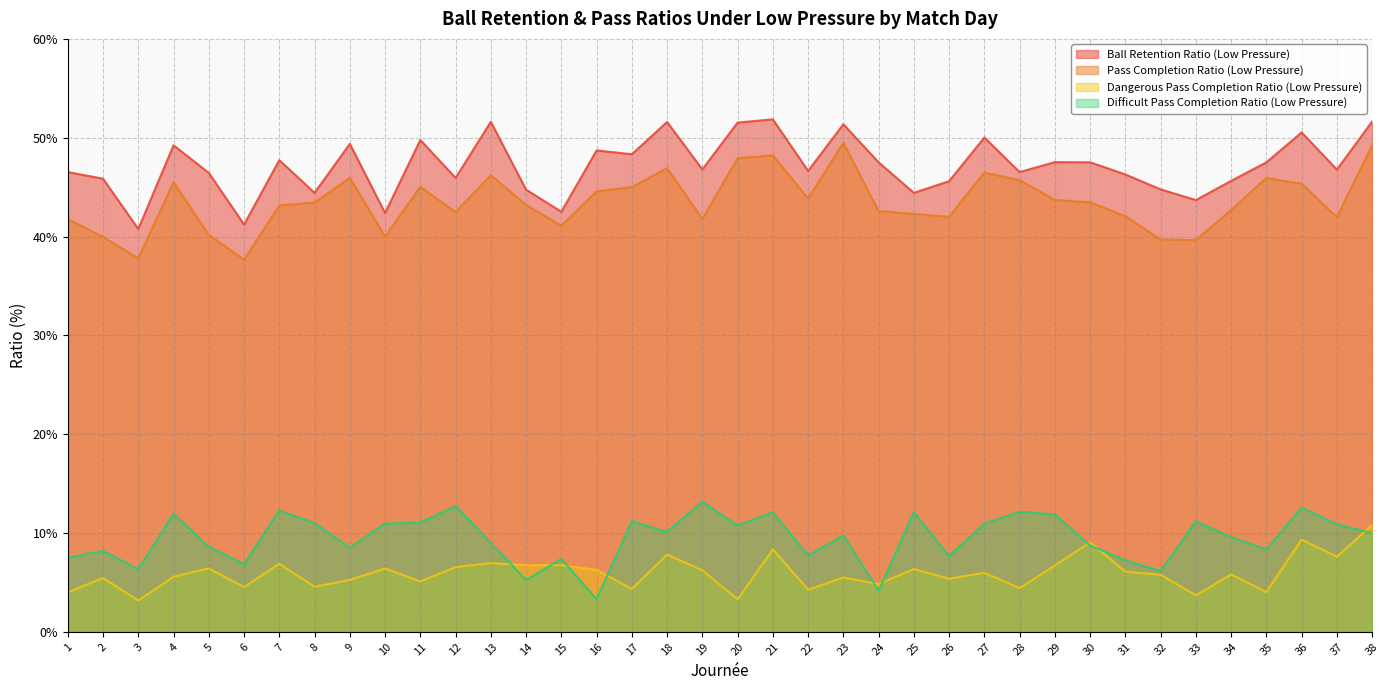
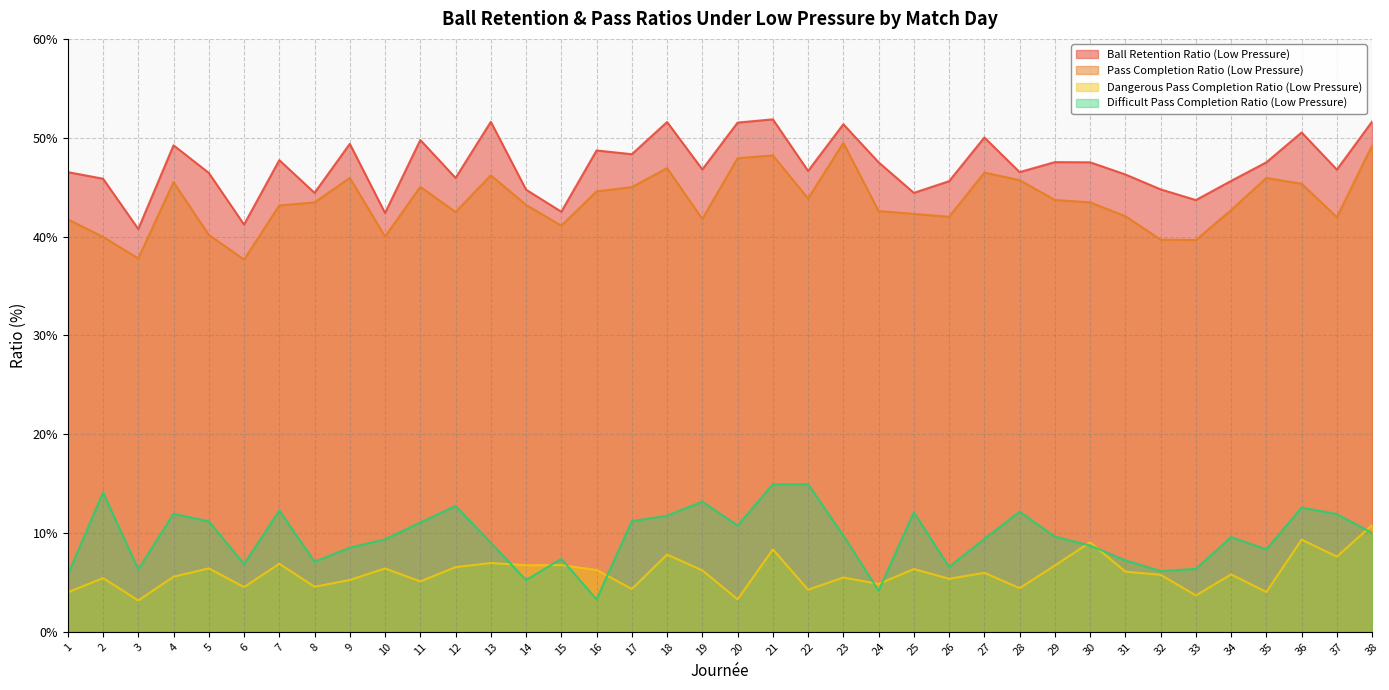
  {
    "Difficult Pass Completion Ratio (Low Pressure)": {
-     "1": "7%",
-     "2": "8%",
+     "1": "6%",
+     "2": "14%",
      "3": "6%",
      "4": "12%",
-     "5": "9%",
+     "5": "11%",
      "6": "7%",
      "7": "12%",
-     "8": "11%",
+     "8": "7%",
      "9": "9%",
-     "10": "11%",
+     "10": "9%",
      "11": "11%",
      "12": "13%",
      "13": "9%",
      "14": "5%",
      "15": "7%",
      "16": "3%",
      "17": "11%",
-     "18": "10%",
+     "18": "12%",
      "19": "13%",
      "20": "11%",
-     "21": "12%",
-     "22": "8%",
+     "21": "15%",
+     "22": "15%",
      "23": "10%",
      "24": "4%",
      "25": "12%",
-     "26": "8%",
-     "27": "11%",
+     "26": "7%",
+     "27": "9%",
      "28": "12%",
-     "29": "12%",
+     "29": "10%",
      "30": "9%",
      "31": "7%",
      "32": "6%",
-     "33": "11%",
+     "33": "6%",
      "34": "10%",
      "35": "8%",
      "36": "13%",
-     "37": "11%",
+     "37": "12%",
      "38": "10%"
    }
  }
